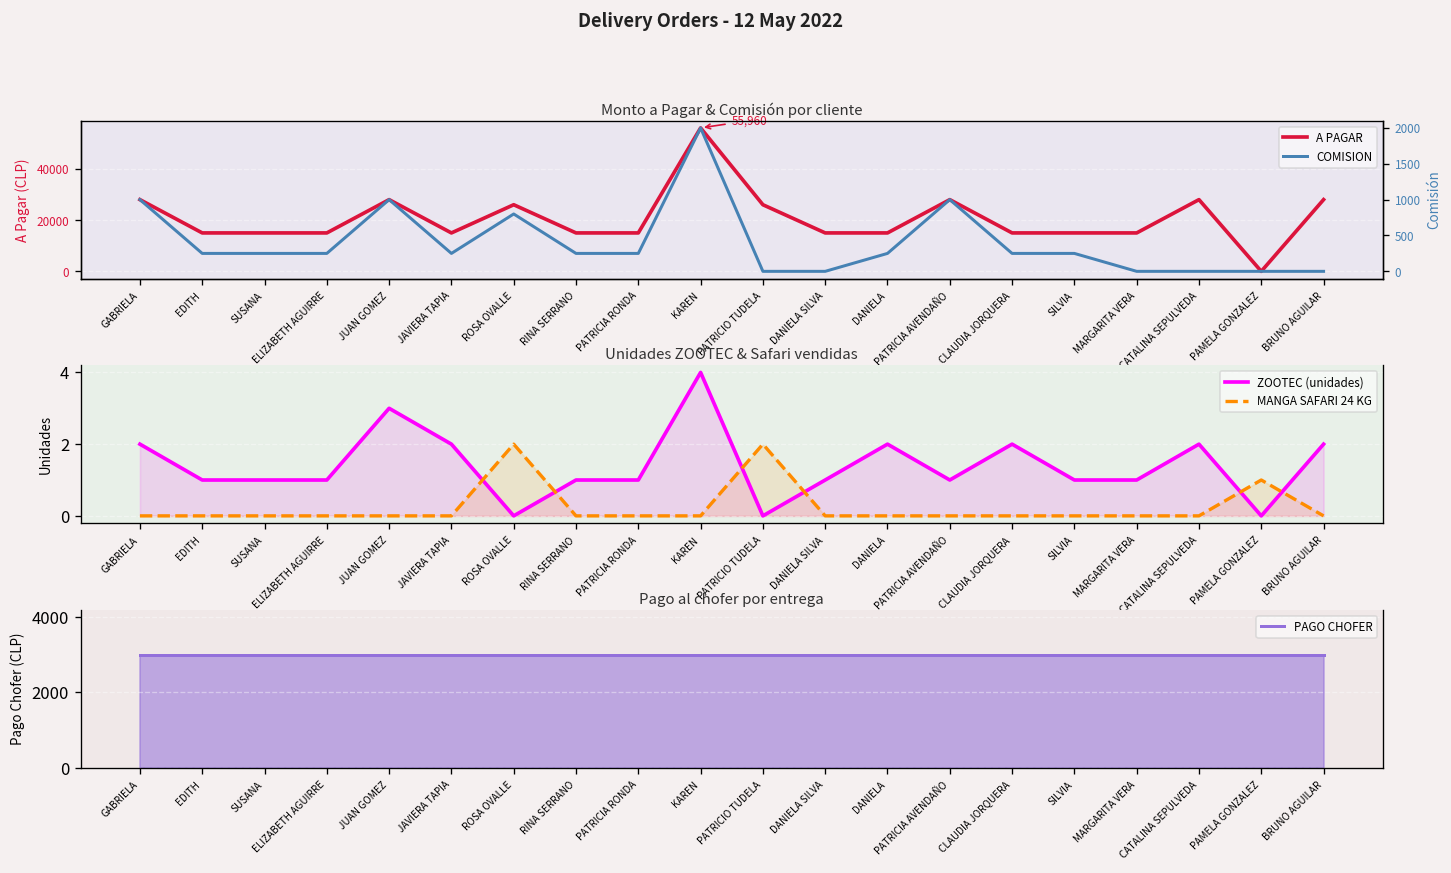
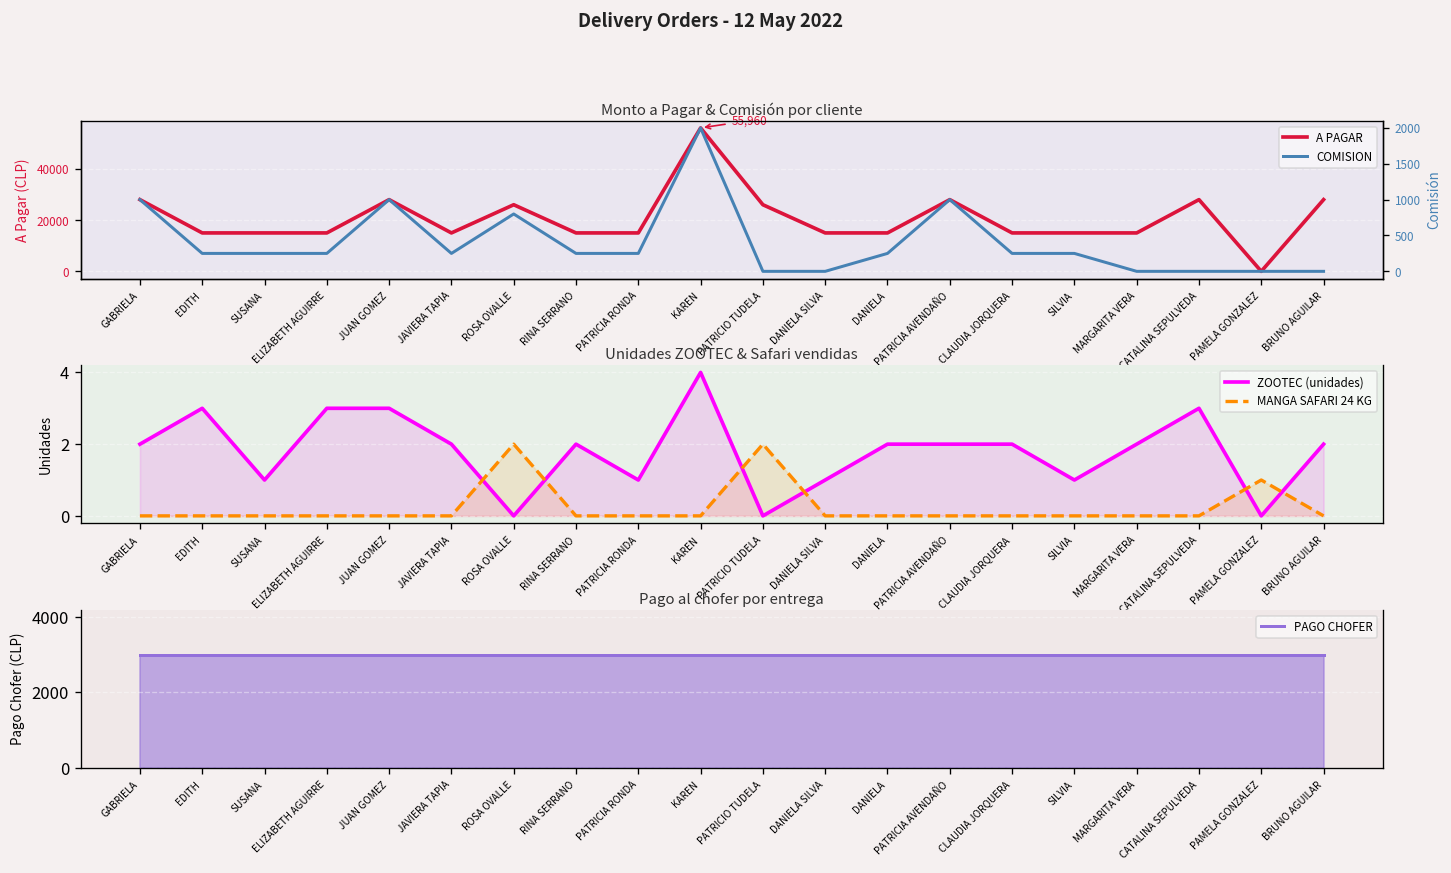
  {
    "Monto a Pagar & Comisión por cliente": {
      "A PAGAR": {
        "KAREN": "55,960"
      }
    },
    "Unidades ZOOTEC & Safari vendidas": {
      "ZOOTEC (unidades)": {
        "GABRIELA": "2",
-       "EDITH": "1",
+       "EDITH": "3",
        "SUSANA": "1",
-       "ELIZABETH AGUIRRE": "1",
+       "ELIZABETH AGUIRRE": "3",
        "JUAN GOMEZ": "3",
        "JAVIERA TAPIA": "2",
        "ROSA OVALLE": "0",
-       "RINA SERRANO": "1",
+       "RINA SERRANO": "2",
        "PATRICIA RONDA": "1",
        "KAREN": "4",
        "PATRICIO TUDELA": "0",
        "DANIELA SILVA": "1",
        "DANIELA": "2",
-       "PATRICIA AVENDAÑO": "1",
+       "PATRICIA AVENDAÑO": "2",
        "CLAUDIA JORQUERA": "2",
        "SILVIA": "1",
-       "MARGARITA VERA": "1",
-       "CATALINA SEPULVEDA": "2",
+       "MARGARITA VERA": "2",
+       "CATALINA SEPULVEDA": "3",
        "PAMELA GONZALEZ": "0",
        "BRUNO AGUILAR": "2"
      },
      "MANGA SAFARI 24 KG": {
        "GABRIELA": "0",
        "EDITH": "0",
        "SUSANA": "0",
        "ELIZABETH AGUIRRE": "0",
        "JUAN GOMEZ": "0",
        "JAVIERA TAPIA": "0",
        "ROSA OVALLE": "2",
        "RINA SERRANO": "0",
        "PATRICIA RONDA": "0",
        "KAREN": "0",
        "PATRICIO TUDELA": "2",
        "DANIELA SILVA": "0",
        "DANIELA": "0",
        "PATRICIA AVENDAÑO": "0",
        "CLAUDIA JORQUERA": "0",
        "SILVIA": "0",
        "MARGARITA VERA": "0",
        "CATALINA SEPULVEDA": "0",
        "PAMELA GONZALEZ": "1",
        "BRUNO AGUILAR": "0"
      }
    },
    "Pago al chofer por entrega": {
      "GABRIELA": "3000",
      "EDITH": "3000",
      "SUSANA": "3000",
      "ELIZABETH AGUIRRE": "3000",
      "JUAN GOMEZ": "3000",
      "JAVIERA TAPIA": "3000",
      "ROSA OVALLE": "3000",
      "RINA SERRANO": "3000",
      "PATRICIA RONDA": "3000",
      "KAREN": "3000",
      "PATRICIO TUDELA": "3000",
      "DANIELA SILVA": "3000",
      "DANIELA": "3000",
      "PATRICIA AVENDAÑO": "3000",
      "CLAUDIA JORQUERA": "3000",
      "SILVIA": "3000",
      "MARGARITA VERA": "3000",
      "CATALINA SEPULVEDA": "3000",
      "PAMELA GONZALEZ": "3000",
      "BRUNO AGUILAR": "3000"
    }
  }
